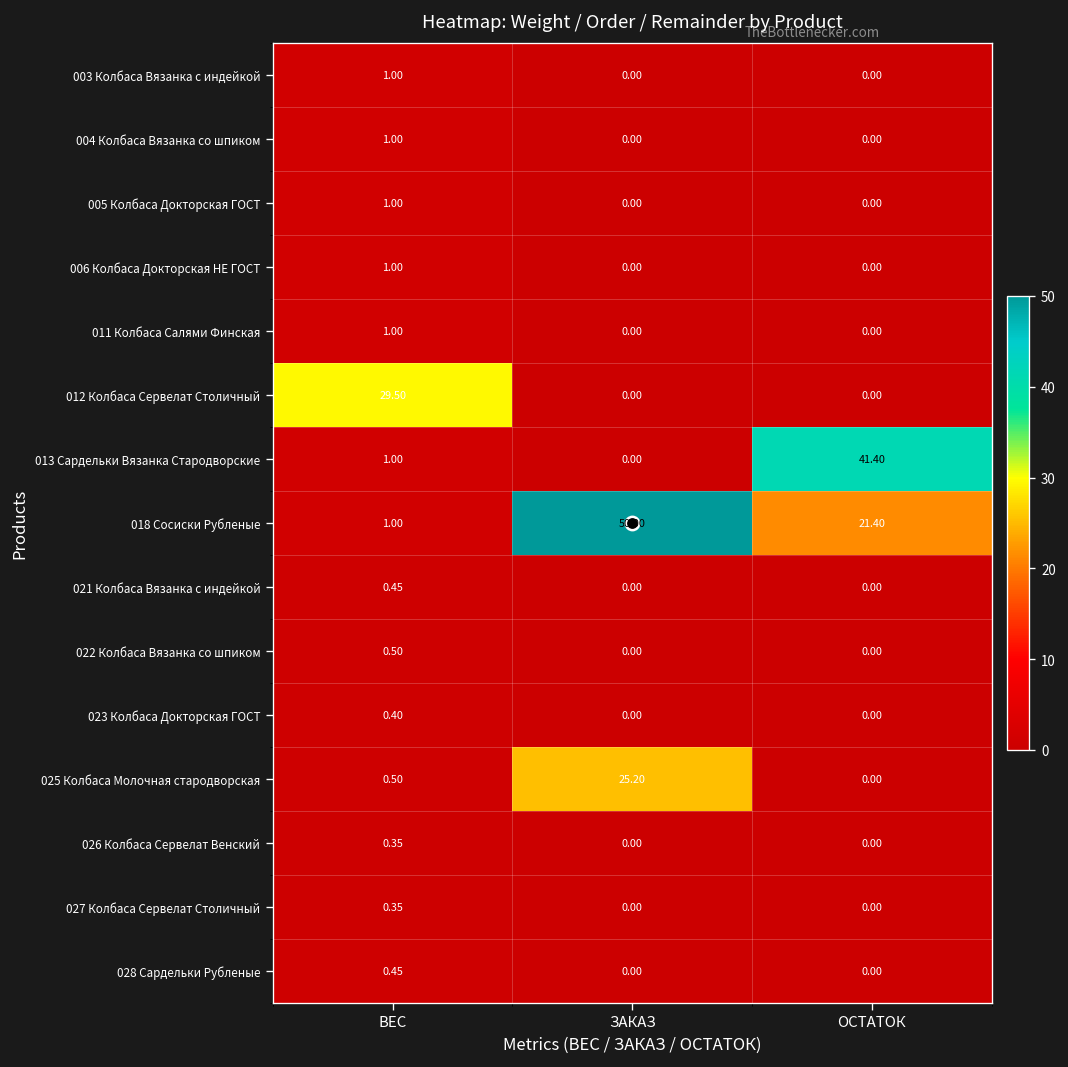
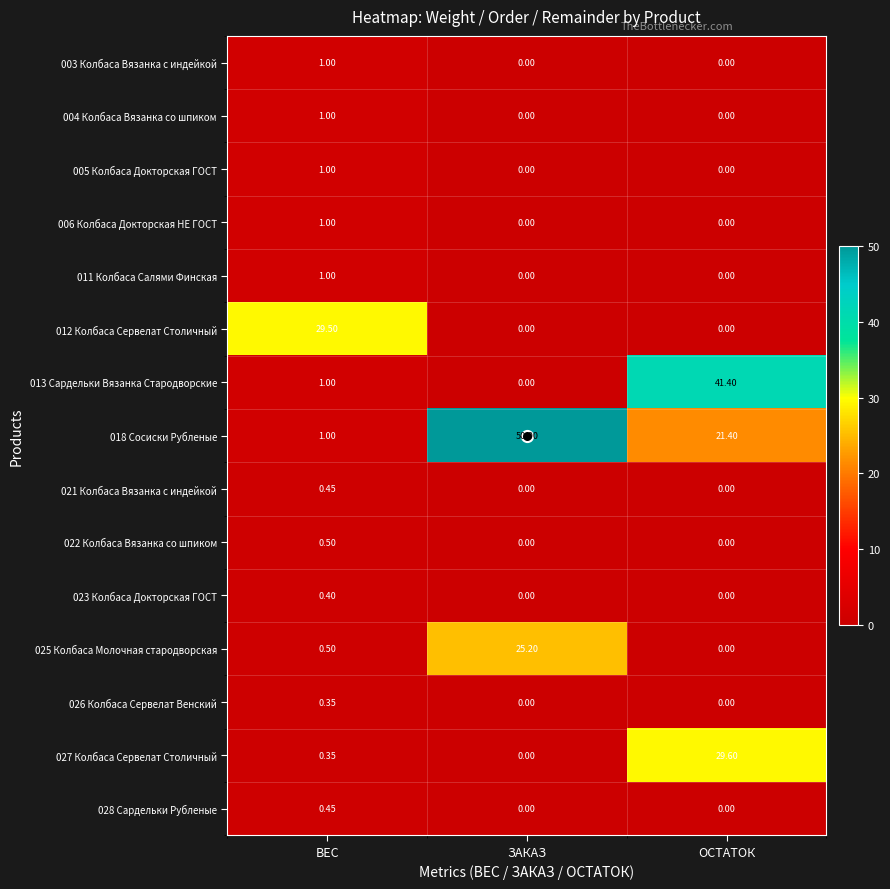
  {
    "003 Колбаса Вязанка с индейкой": {
      "ВЕС": 1.00,
      "ЗАКАЗ": 0.00,
      "ОСТАТОК": 0.00
    },
    "004 Колбаса Вязанка со шпиком": {
      "ВЕС": 1.00,
      "ЗАКАЗ": 0.00,
      "ОСТАТОК": 0.00
    },
    "005 Колбаса Докторская ГОСТ": {
      "ВЕС": 1.00,
      "ЗАКАЗ": 0.00,
      "ОСТАТОК": 0.00
    },
    "006 Колбаса Докторская НЕ ГОСТ": {
      "ВЕС": 1.00,
      "ЗАКАЗ": 0.00,
      "ОСТАТОК": 0.00
    },
    "011 Колбаса Салями Финская": {
      "ВЕС": 1.00,
      "ЗАКАЗ": 0.00,
      "ОСТАТОК": 0.00
    },
    "012 Колбаса Сервелат Столичный": {
      "ВЕС": 29.50,
      "ЗАКАЗ": 0.00,
      "ОСТАТОК": 0.00
    },
    "013 Сардельки Вязанка Стародворские": {
      "ВЕС": 1.00,
      "ЗАКАЗ": 0.00,
      "ОСТАТОК": 41.40
    },
    "018 Сосиски Рубленые": {
      "ВЕС": 1.00,
      "ОСТАТОК": 21.40
    },
    "021 Колбаса Вязанка с индейкой": {
      "ВЕС": 0.45,
      "ЗАКАЗ": 0.00,
      "ОСТАТОК": 0.00
    },
    "022 Колбаса Вязанка со шпиком": {
      "ВЕС": 0.50,
      "ЗАКАЗ": 0.00,
      "ОСТАТОК": 0.00
    },
    "023 Колбаса Докторская ГОСТ": {
      "ВЕС": 0.40,
      "ЗАКАЗ": 0.00,
      "ОСТАТОК": 0.00
    },
    "025 Колбаса Молочная стародворская": {
      "ВЕС": 0.50,
      "ЗАКАЗ": 25.20,
      "ОСТАТОК": 0.00
    },
    "026 Колбаса Сервелат Венский": {
      "ВЕС": 0.35,
      "ЗАКАЗ": 0.00,
      "ОСТАТОК": 0.00
    },
    "027 Колбаса Сервелат Столичный": {
      "ВЕС": 0.35,
      "ЗАКАЗ": 0.00,
-     "ОСТАТОК": 0.00
+     "ОСТАТОК": 29.60
    },
    "028 Сардельки Рубленые": {
      "ВЕС": 0.45,
      "ЗАКАЗ": 0.00,
      "ОСТАТОК": 0.00
    }
  }
